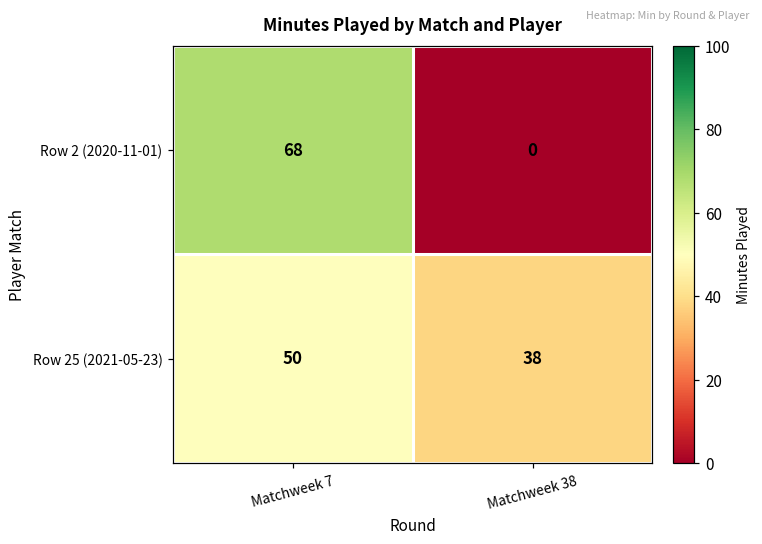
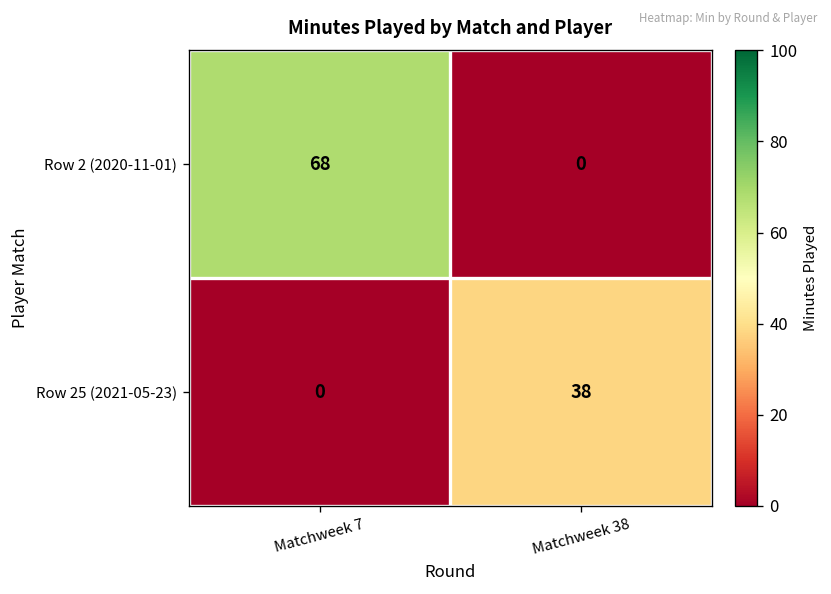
  {
    "Row 2 (2020-11-01)": {
      "Matchweek 7": 68,
      "Matchweek 38": 0
    },
    "Row 25 (2021-05-23)": {
-     "Matchweek 7": 50,
+     "Matchweek 7": 0,
      "Matchweek 38": 38
    }
  }
